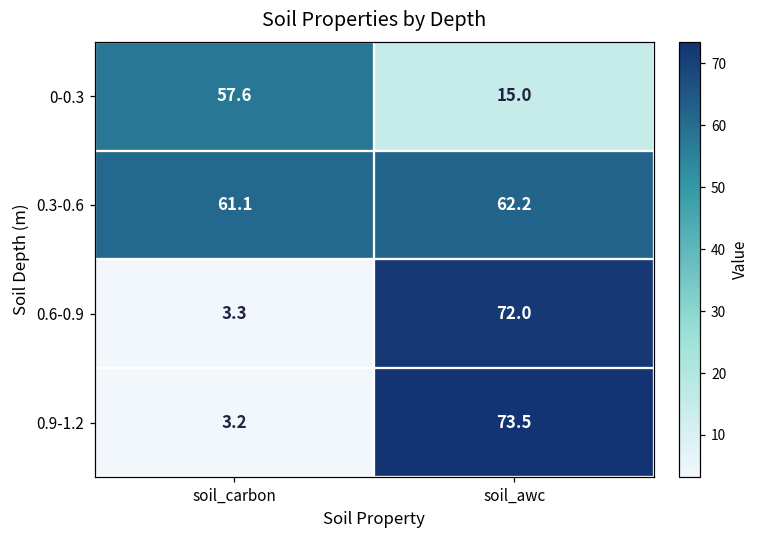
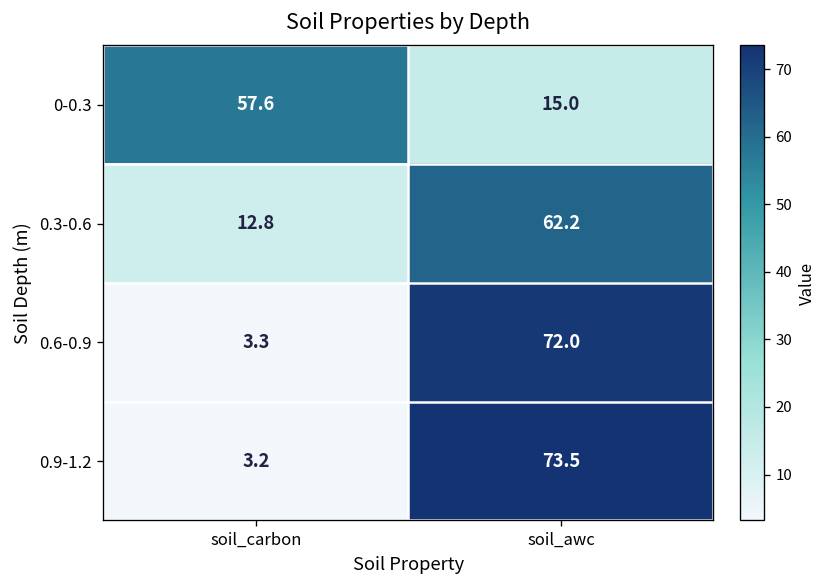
  {
    "0-0.3": {
      "soil_carbon": 57.6,
      "soil_awc": 15.0
    },
    "0.3-0.6": {
-     "soil_carbon": 61.1,
+     "soil_carbon": 12.8,
      "soil_awc": 62.2
    },
    "0.6-0.9": {
      "soil_carbon": 3.3,
      "soil_awc": 72.0
    },
    "0.9-1.2": {
      "soil_carbon": 3.2,
      "soil_awc": 73.5
    }
  }
